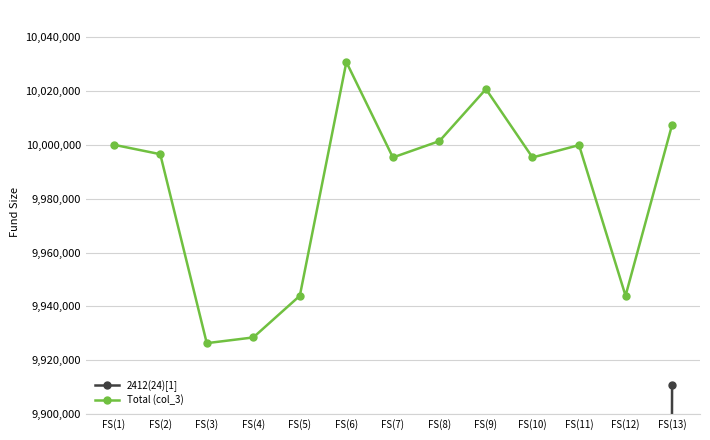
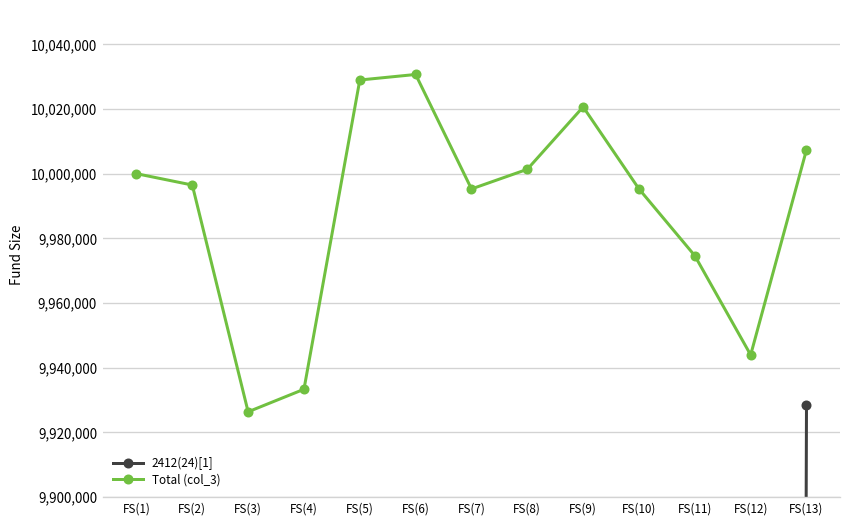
  {
    "2412(24)[1]": {
-     "FS(13)": "9,911,000"
+     "FS(13)": "9,929,000"
    },
    "Total (col_3)": {
      "FS(1)": "10,000,000",
      "FS(2)": "9,996,000",
      "FS(3)": "9,926,000",
-     "FS(4)": "9,928,000",
-     "FS(5)": "9,944,000",
+     "FS(4)": "9,933,000",
+     "FS(5)": "10,029,000",
      "FS(6)": "10,031,000",
      "FS(7)": "9,995,000",
      "FS(8)": "10,001,000",
      "FS(9)": "10,021,000",
      "FS(10)": "9,995,000",
-     "FS(11)": "10,000,000",
+     "FS(11)": "9,975,000",
      "FS(12)": "9,944,000",
      "FS(13)": "10,007,000"
    }
  }
